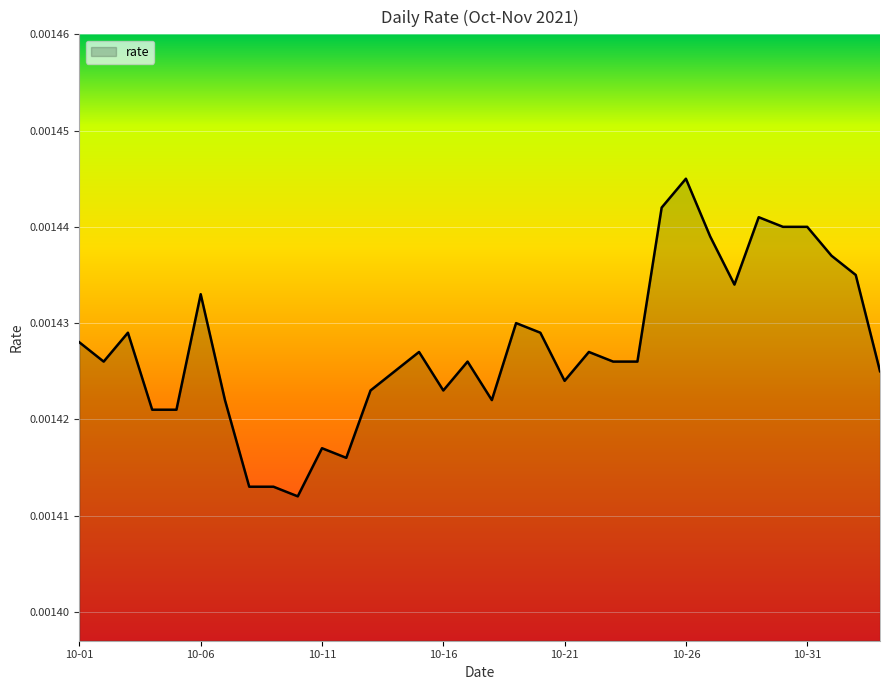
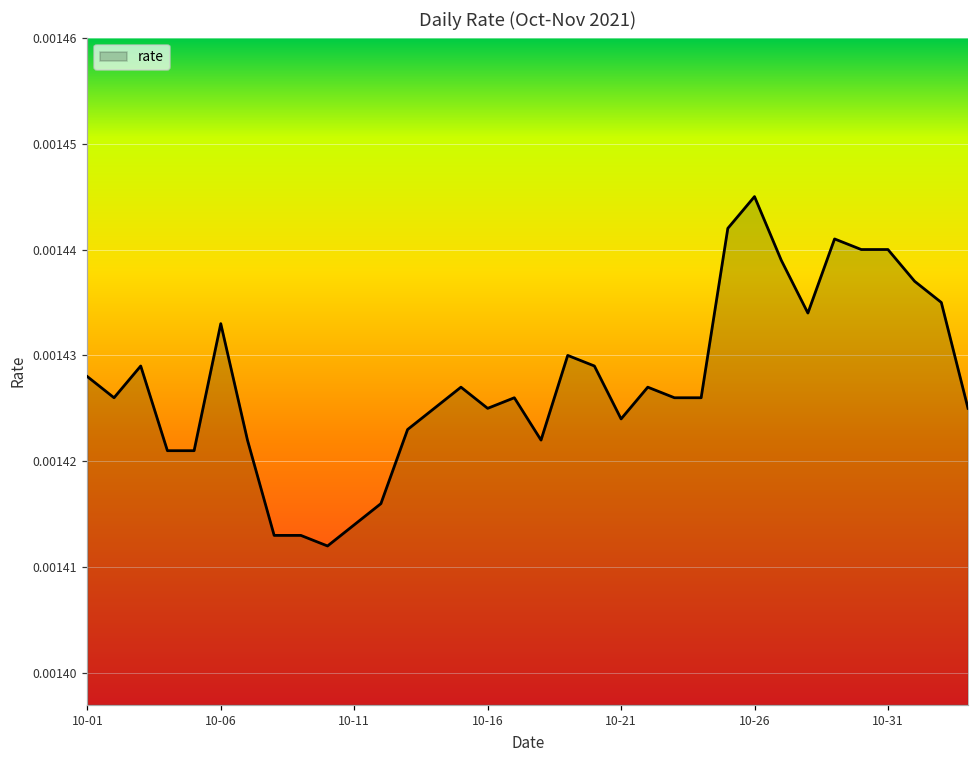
  {
    "10-01": 0.001428,
    "10-06": 0.001433,
-   "10-11": 0.001417,
-   "10-16": 0.001423,
+   "10-11": 0.001414,
+   "10-16": 0.001425,
    "10-21": 0.001424,
    "10-26": 0.001445,
    "10-31": 0.001440
  }
